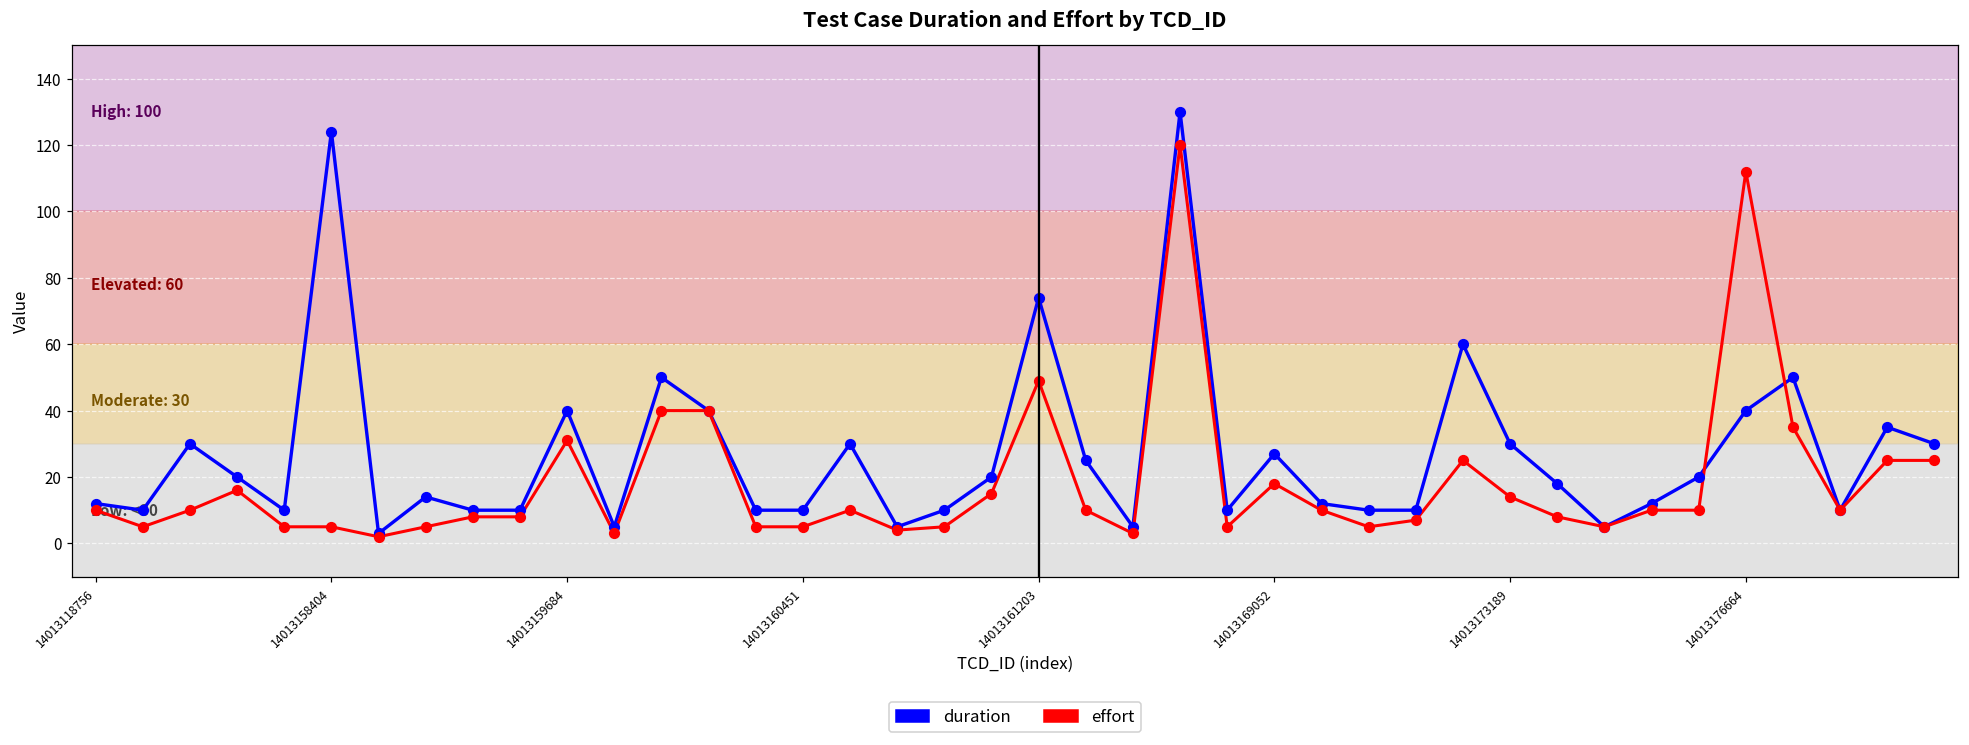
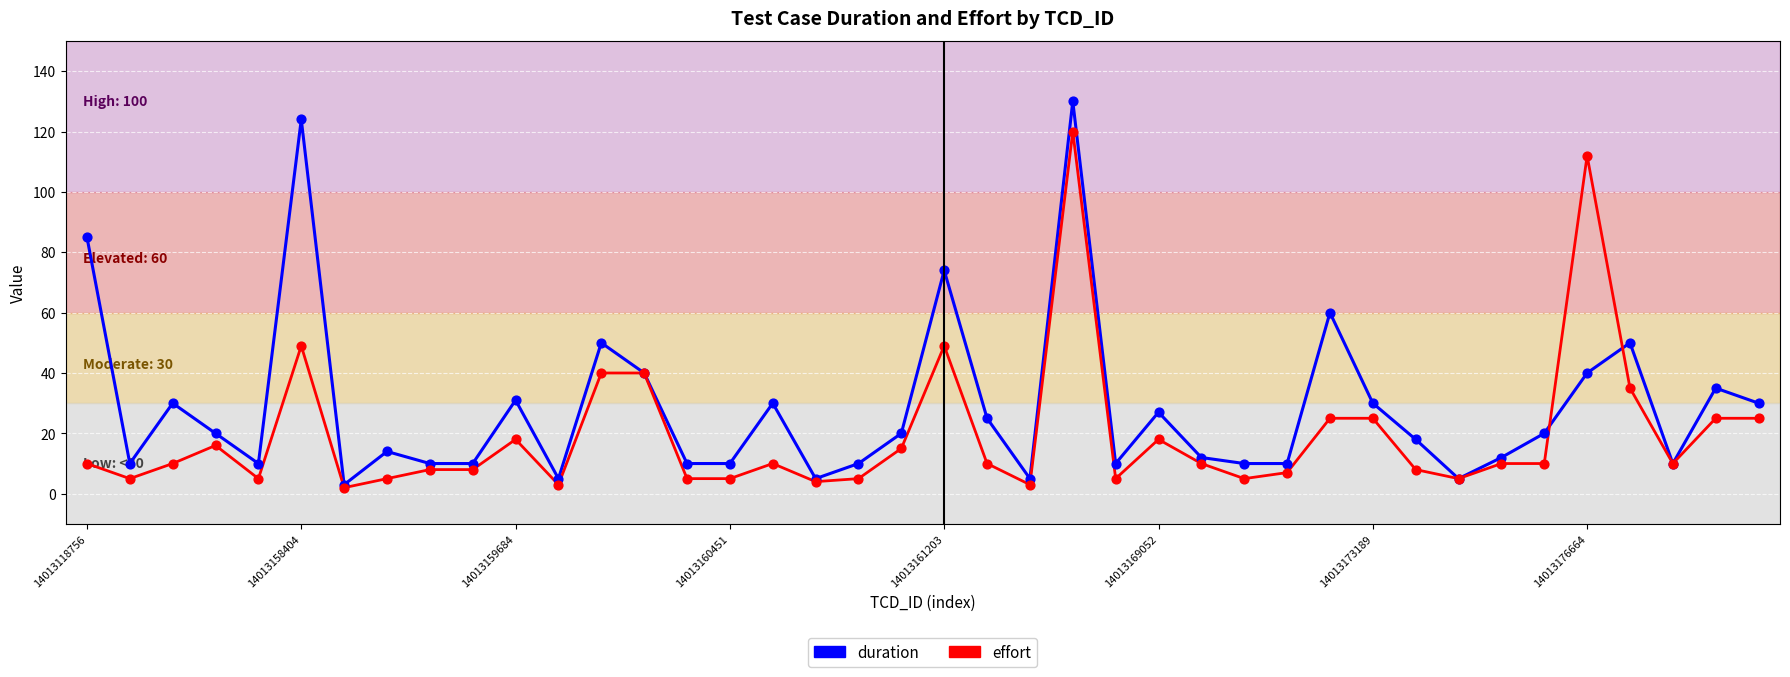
  {
    "duration": {
-     "14013118756": 12,
+     "14013118756": 85,
      "14013158404": 124,
-     "14013159684": 40,
+     "14013159684": 31,
      "14013160451": 10,
      "14013161203": 74,
      "14013169052": 27,
      "14013173189": 30,
      "14013176664": 40
    },
    "effort": {
-     "14013158404": 5,
-     "14013159684": 31,
+     "14013158404": 49,
+     "14013159684": 18,
      "14013160451": 5,
      "14013161203": 49,
      "14013169052": 18,
-     "14013173189": 14,
+     "14013173189": 25,
      "14013176664": 112
    }
  }
